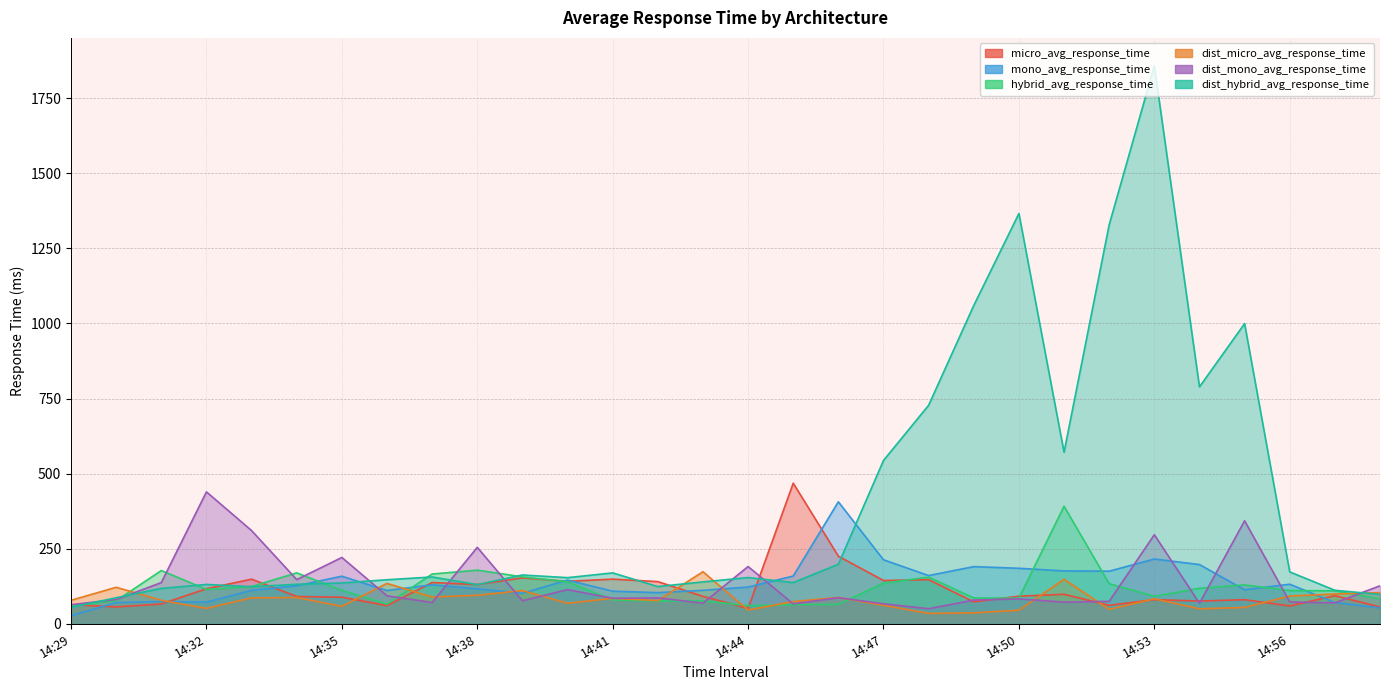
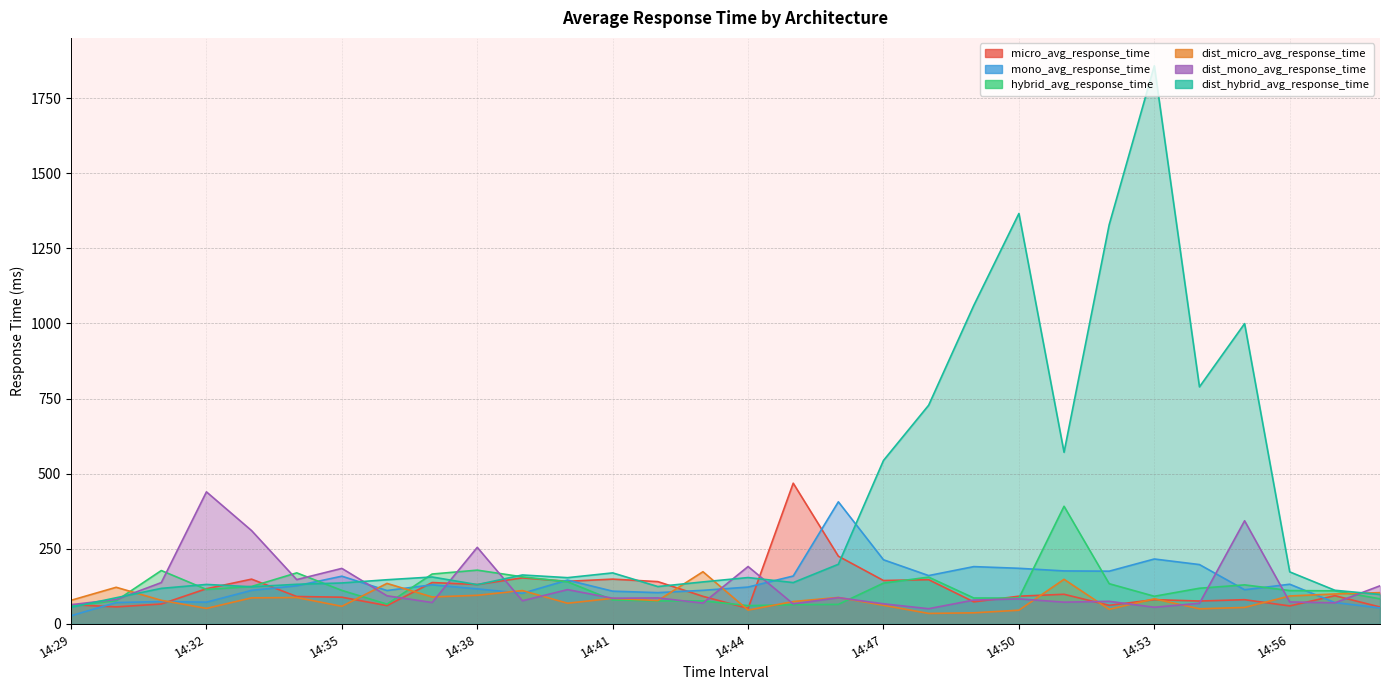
  {
    "dist_mono_avg_response_time": {
      "14:32": 440,
-     "14:35": 220,
+     "14:35": 180,
      "14:38": 250,
      "14:44": 190,
-     "14:53": 300,
+     "14:53": 50,
      "14:56": 70
    }
  }
